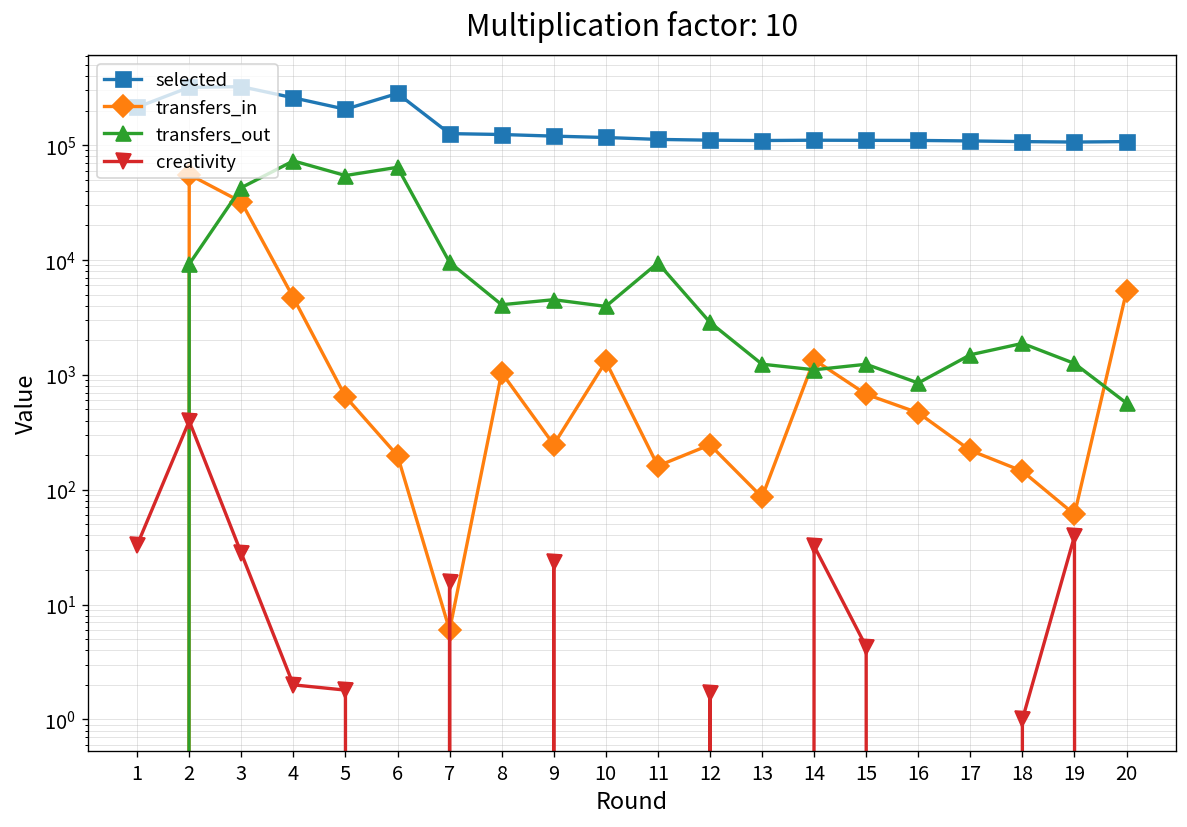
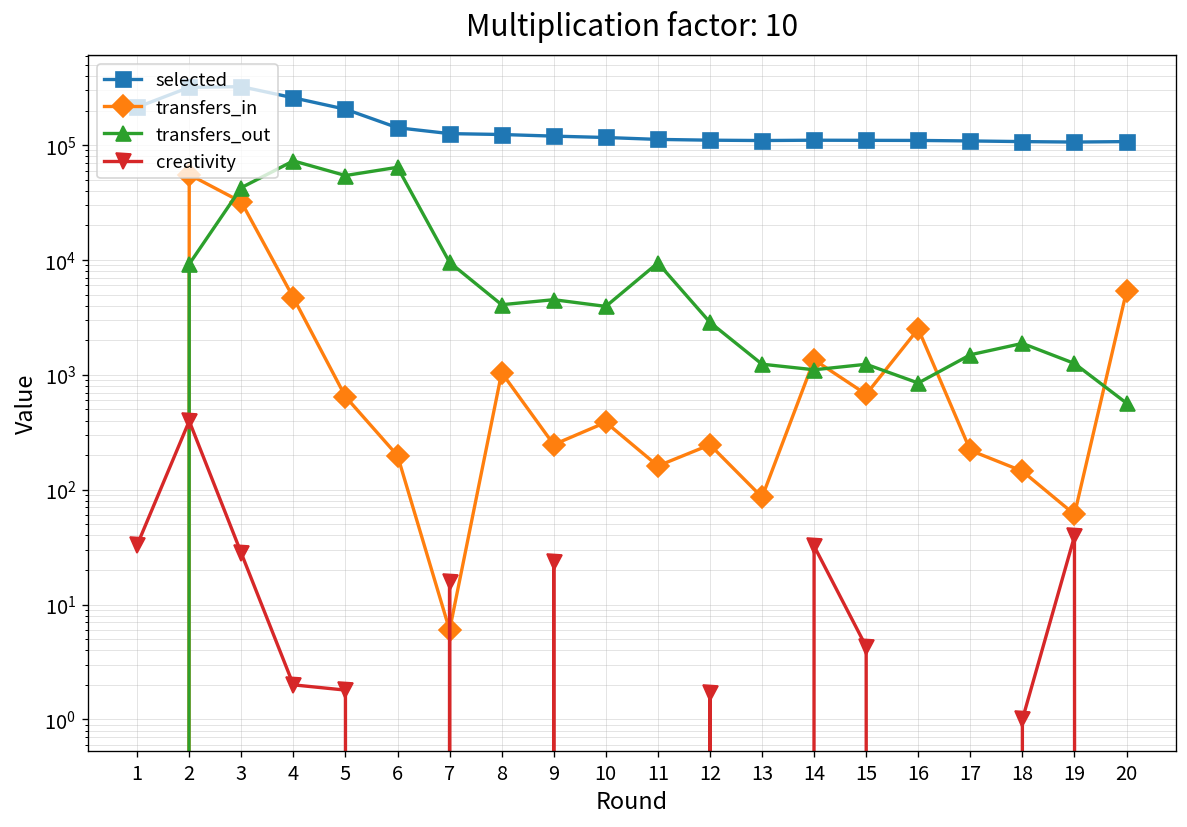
  {
    "selected": {
      "4": 260000,
      "5": 210000,
-     "6": 280000,
+     "6": 140000,
      "7": 130000,
      "8": 120000,
      "9": 120000,
      "10": 120000,
      "11": 110000,
      "12": 110000,
      "13": 110000,
      "14": 110000,
      "15": 110000,
      "16": 110000,
      "17": 110000,
      "18": 110000,
      "19": 110000,
      "20": 110000
    },
    "transfers_in": {
      "3": 32000,
      "4": 5000,
      "5": 600,
      "6": 200,
      "7": 6,
      "8": 1000,
      "9": 250,
-     "10": 1300,
+     "10": 390,
      "11": 160,
      "12": 250,
      "13": 90,
      "14": 1400,
      "15": 700,
-     "16": 500,
+     "16": 2500,
      "17": 220,
      "18": 150,
      "19": 60,
      "20": 5000
    },
    "transfers_out": {
      "2": 9000,
      "4": 70000,
      "5": 50000,
      "6": 60000,
      "7": 10000,
      "8": 4100,
      "9": 5000,
      "10": 3900,
      "11": 9000,
      "12": 2900,
      "13": 1200,
      "14": 1100,
      "15": 1200,
      "16": 800,
      "17": 1500,
      "18": 1900,
      "19": 1300,
      "20": 600
    },
    "creativity": {
      "1": 33,
      "2": 400,
      "3": 28,
      "4": 2,
      "5": 1.8,
      "7": 16,
      "9": 24,
      "12": 1.7,
      "14": 32,
      "15": 4,
      "18": 1,
      "19": 39
    }
  }
